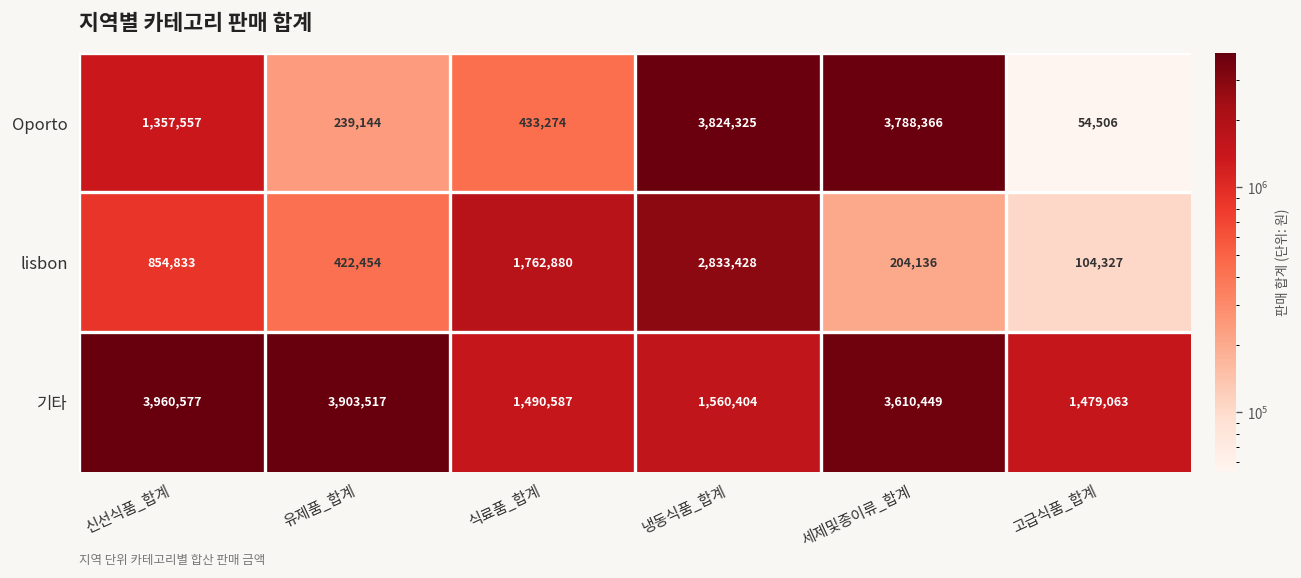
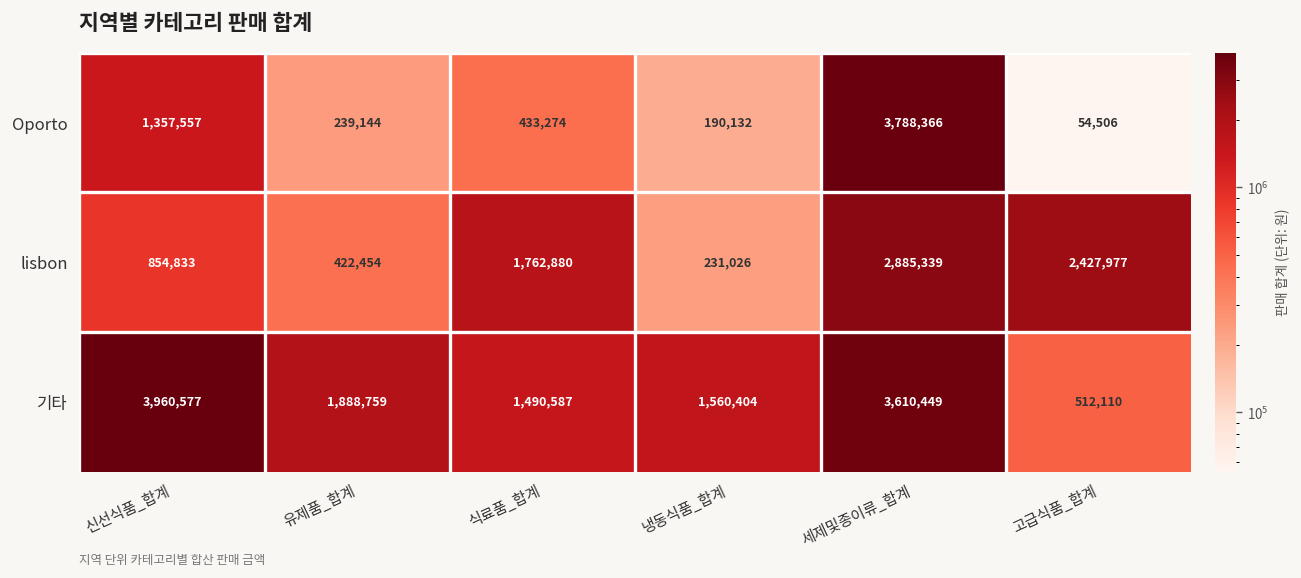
  {
    "Oporto": {
      "신선식품_합계": "1,357,557",
      "유제품_합계": "239,144",
      "식료품_합계": "433,274",
-     "냉동식품_합계": "3,824,325",
+     "냉동식품_합계": "190,132",
      "세제및종이류_합계": "3,788,366",
      "고급식품_합계": "54,506"
    },
    "lisbon": {
      "신선식품_합계": "854,833",
      "유제품_합계": "422,454",
      "식료품_합계": "1,762,880",
-     "냉동식품_합계": "2,833,428",
-     "세제및종이류_합계": "204,136",
-     "고급식품_합계": "104,327"
+     "냉동식품_합계": "231,026",
+     "세제및종이류_합계": "2,885,339",
+     "고급식품_합계": "2,427,977"
    },
    "기타": {
      "신선식품_합계": "3,960,577",
-     "유제품_합계": "3,903,517",
+     "유제품_합계": "1,888,759",
      "식료품_합계": "1,490,587",
      "냉동식품_합계": "1,560,404",
      "세제및종이류_합계": "3,610,449",
-     "고급식품_합계": "1,479,063"
+     "고급식품_합계": "512,110"
    }
  }
